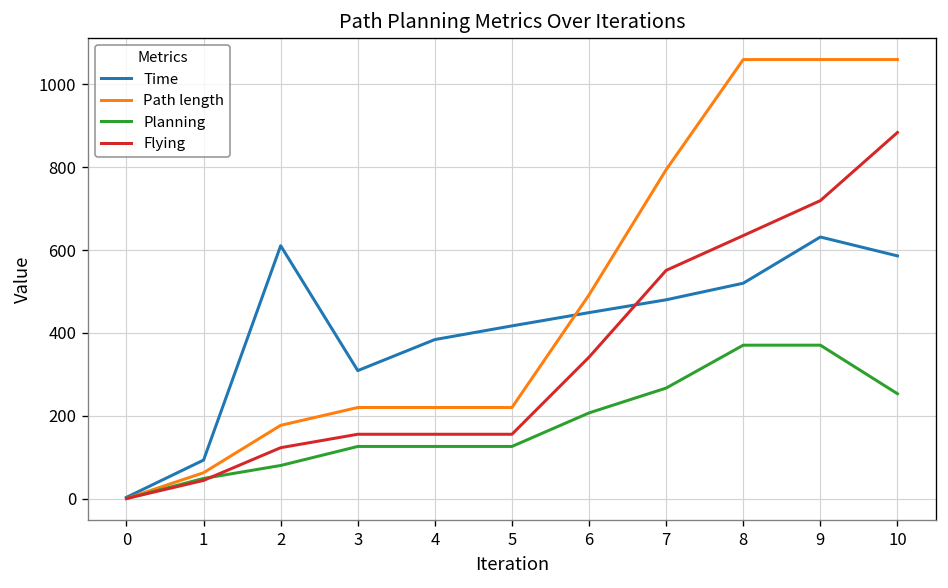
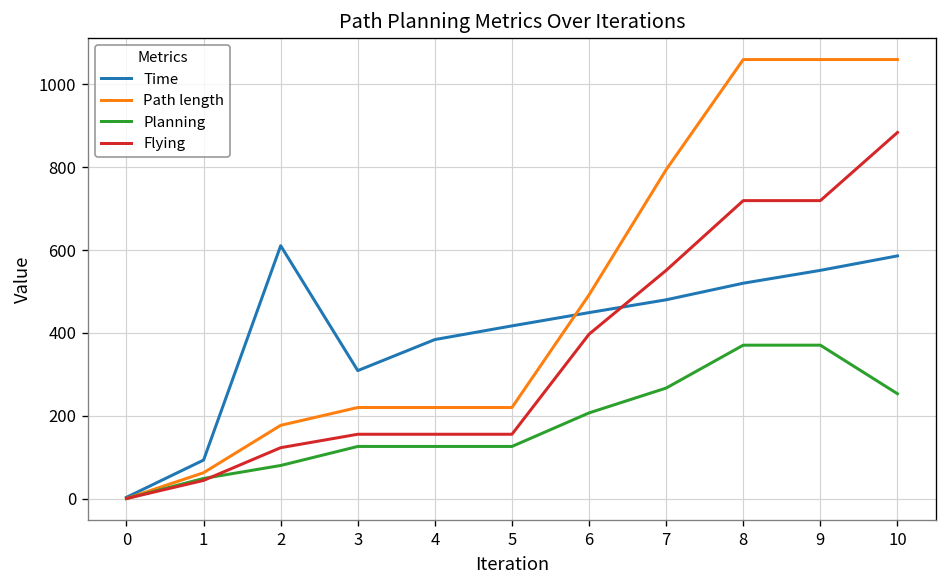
  {
    "Time": {
      "1": 90,
      "2": 610,
      "3": 310,
      "4": 380,
      "5": 420,
      "6": 450,
      "7": 480,
      "8": 520,
-     "9": 630,
+     "9": 550,
      "10": 590
    },
    "Path length": {
      "1": 60,
      "2": 180,
      "3": 220,
      "4": 220,
      "5": 220,
      "6": 490,
      "7": 790,
      "8": 1060,
      "9": 1060,
      "10": 1060
    },
    "Planning": {
      "2": 80,
      "3": 130,
      "4": 130,
      "5": 130,
      "6": 210,
      "7": 270,
      "8": 370,
      "9": 370,
      "10": 250
    },
    "Flying": {
      "2": 120,
      "3": 160,
      "4": 160,
      "5": 160,
-     "6": 340,
+     "6": 400,
      "7": 550,
-     "8": 630,
+     "8": 720,
      "9": 720,
      "10": 880
    }
  }
